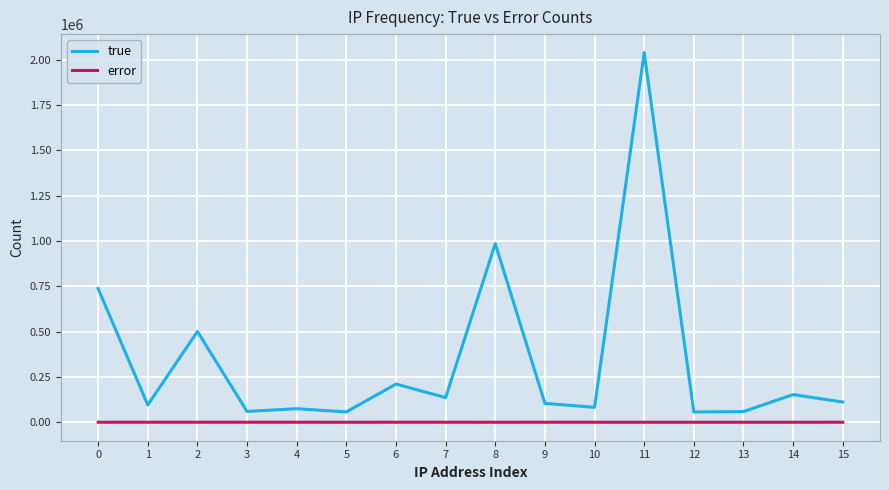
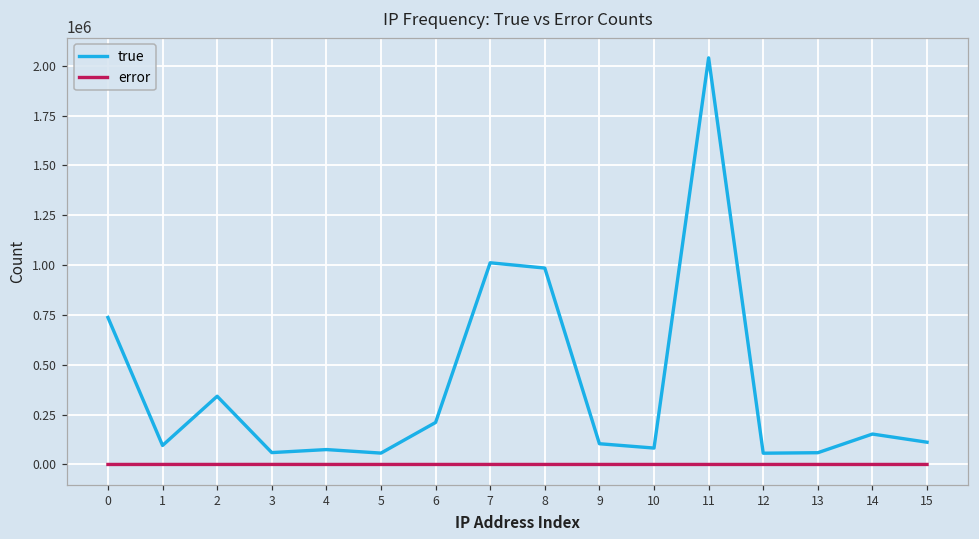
  {
    "true": {
      "0": 740000,
      "1": 100000,
-     "2": 500000,
+     "2": 340000,
      "3": 60000,
      "4": 70000,
      "5": 60000,
      "6": 210000,
-     "7": 140000,
+     "7": 1010000,
      "8": 990000,
      "9": 100000,
      "10": 80000,
      "11": 2040000,
      "12": 60000,
      "13": 60000,
      "14": 150000,
      "15": 110000
    },
    "error": {
      "0": 0,
      "1": 0,
      "2": 0,
      "3": 0,
      "4": 0,
      "5": 0,
      "6": 0,
      "7": 0,
      "8": 0,
      "9": 0,
      "10": 0,
      "11": 0,
      "12": 0,
      "13": 0,
      "14": 0,
      "15": 0
    }
  }
